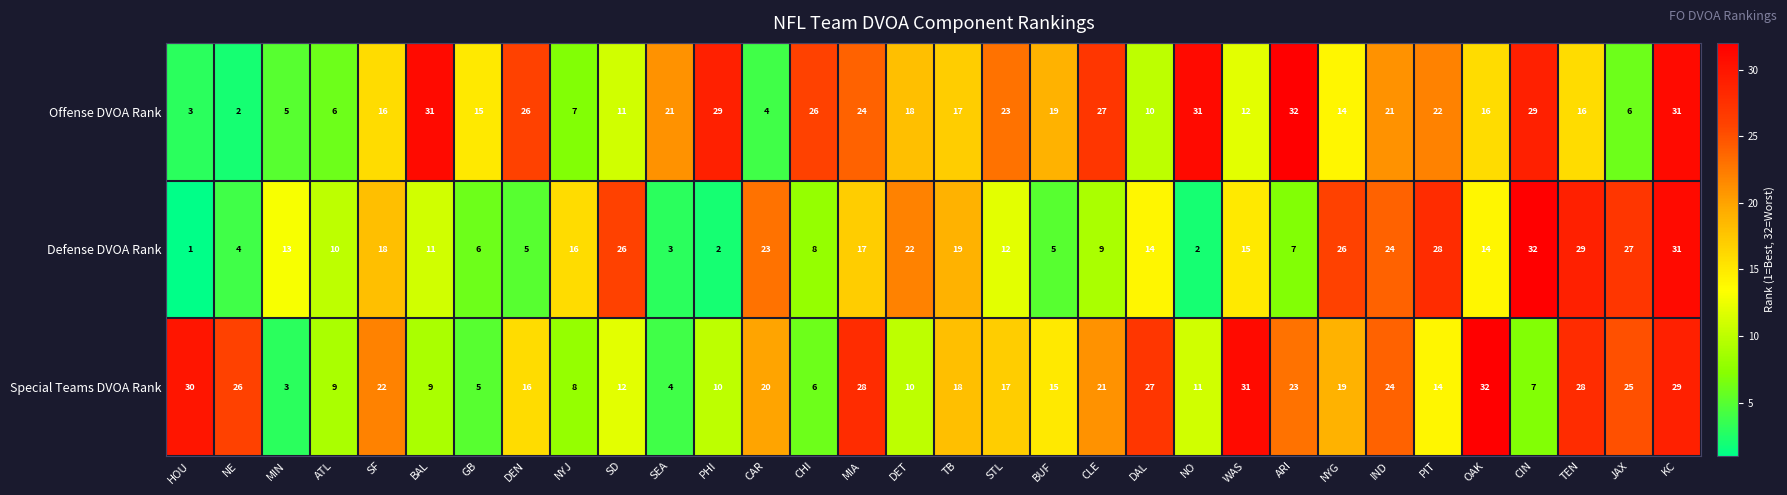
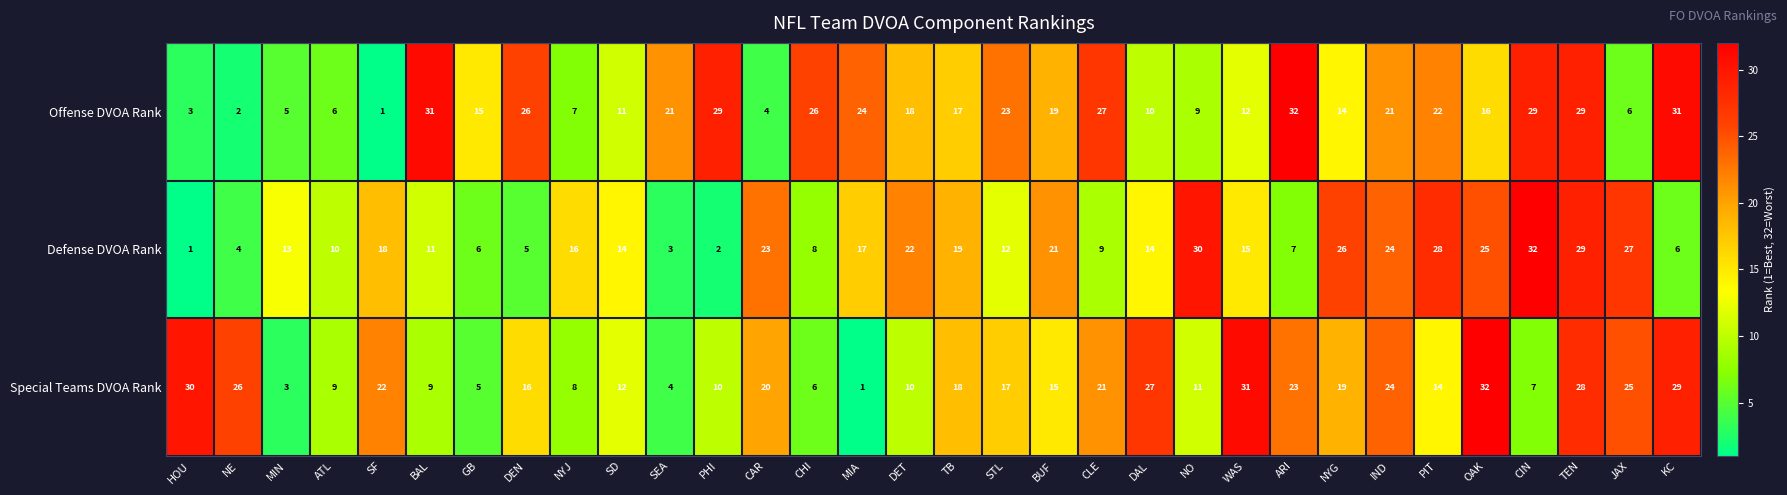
  {
    "Offense DVOA Rank": {
      "HOU": 3,
      "NE": 2,
      "MIN": 5,
      "ATL": 6,
-     "SF": 16,
+     "SF": 1,
      "BAL": 31,
      "GB": 15,
      "DEN": 26,
      "NYJ": 7,
      "SD": 11,
      "SEA": 21,
      "PHI": 29,
      "CAR": 4,
      "CHI": 26,
      "MIA": 24,
      "DET": 18,
      "TB": 17,
      "STL": 23,
      "BUF": 19,
      "CLE": 27,
      "DAL": 10,
-     "NO": 31,
+     "NO": 9,
      "WAS": 12,
      "ARI": 32,
      "NYG": 14,
      "IND": 21,
      "PIT": 22,
      "OAK": 16,
      "CIN": 29,
-     "TEN": 16,
+     "TEN": 29,
      "JAX": 6,
      "KC": 31
    },
    "Defense DVOA Rank": {
      "HOU": 1,
      "NE": 4,
      "MIN": 13,
      "ATL": 10,
      "SF": 18,
      "BAL": 11,
      "GB": 6,
      "DEN": 5,
      "NYJ": 16,
-     "SD": 26,
+     "SD": 14,
      "SEA": 3,
      "PHI": 2,
      "CAR": 23,
      "CHI": 8,
      "MIA": 17,
      "DET": 22,
      "TB": 19,
      "STL": 12,
-     "BUF": 5,
+     "BUF": 21,
      "CLE": 9,
      "DAL": 14,
-     "NO": 2,
+     "NO": 30,
      "WAS": 15,
      "ARI": 7,
      "NYG": 26,
      "IND": 24,
      "PIT": 28,
-     "OAK": 14,
+     "OAK": 25,
      "CIN": 32,
      "TEN": 29,
      "JAX": 27,
-     "KC": 31
+     "KC": 6
    },
    "Special Teams DVOA Rank": {
      "HOU": 30,
      "NE": 26,
      "MIN": 3,
      "ATL": 9,
      "SF": 22,
      "BAL": 9,
      "GB": 5,
      "DEN": 16,
      "NYJ": 8,
      "SD": 12,
      "SEA": 4,
      "PHI": 10,
      "CAR": 20,
      "CHI": 6,
-     "MIA": 28,
+     "MIA": 1,
      "DET": 10,
      "TB": 18,
      "STL": 17,
      "BUF": 15,
      "CLE": 21,
      "DAL": 27,
      "NO": 11,
      "WAS": 31,
      "ARI": 23,
      "NYG": 19,
      "IND": 24,
      "PIT": 14,
      "OAK": 32,
      "CIN": 7,
      "TEN": 28,
      "JAX": 25,
      "KC": 29
    }
  }
